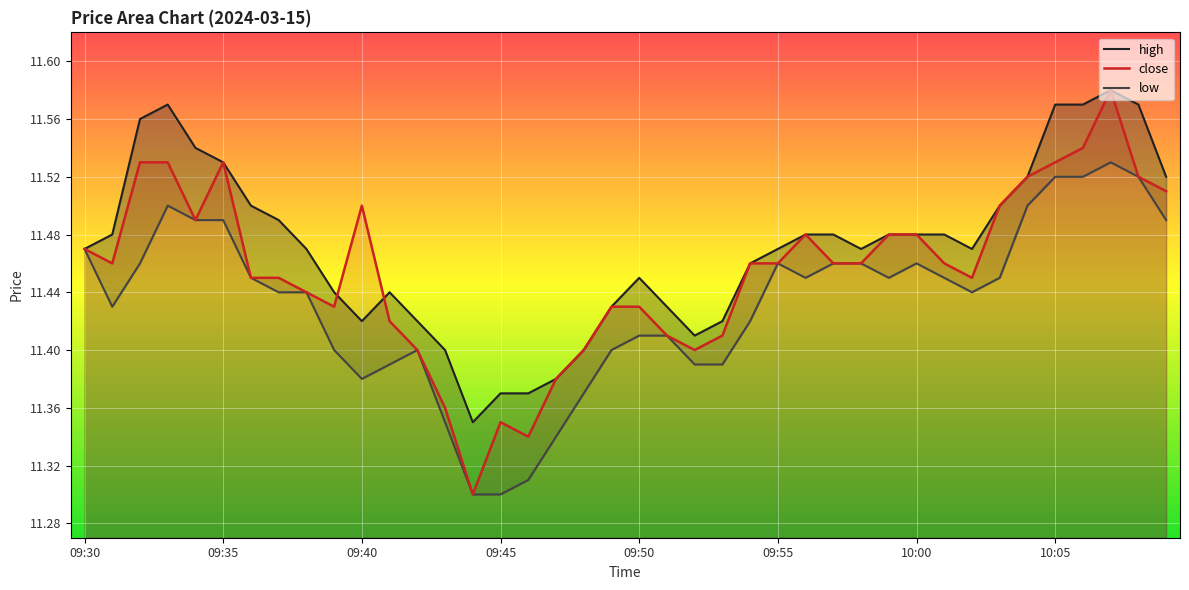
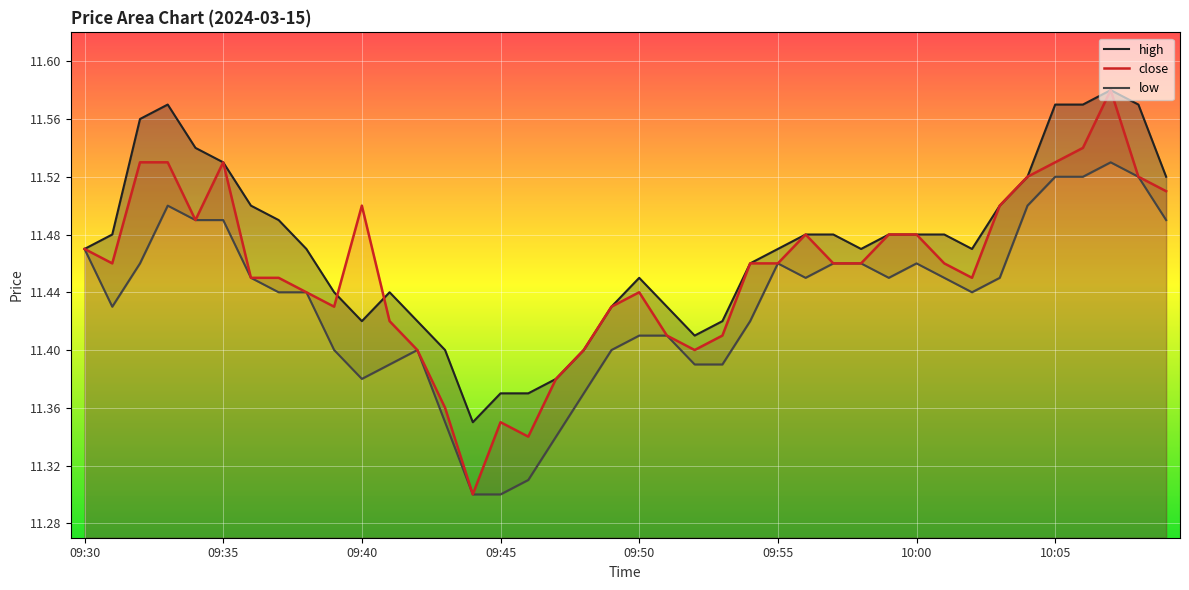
  {
    "close": {
      "09:40": 11.50,
      "09:45": 11.35,
-     "09:50": 11.43,
+     "09:50": 11.44,
      "10:05": 11.53
    }
  }
